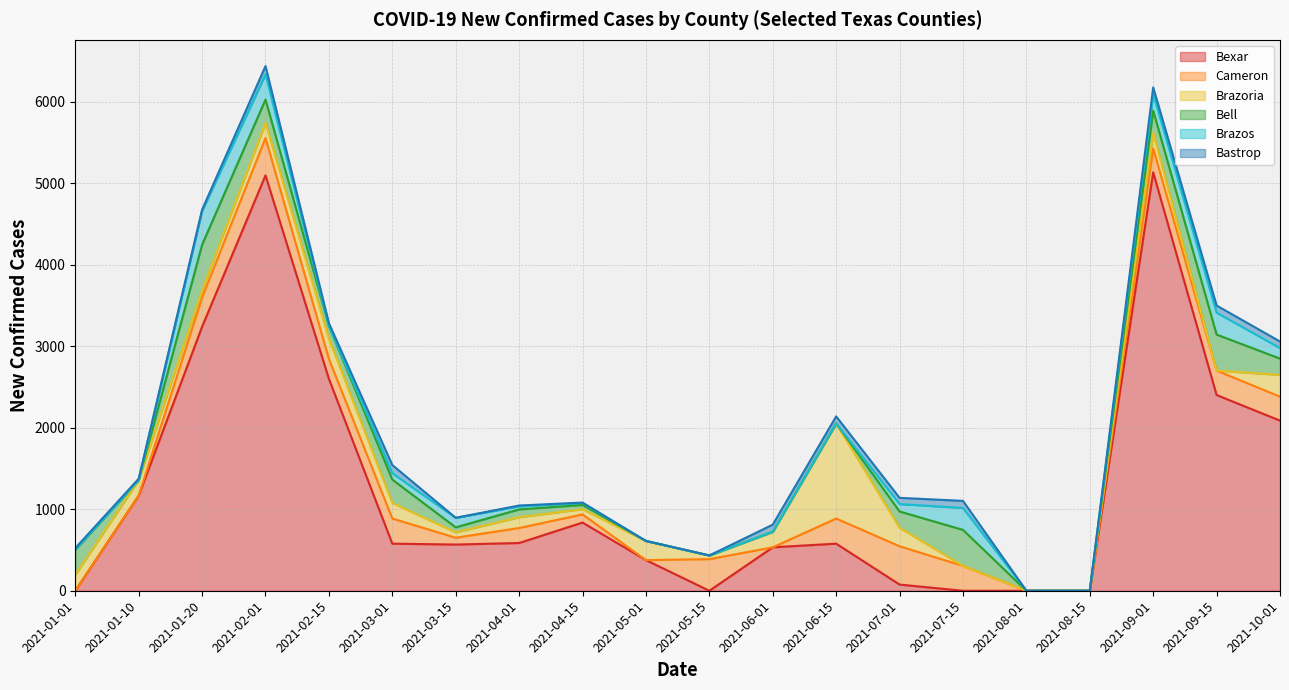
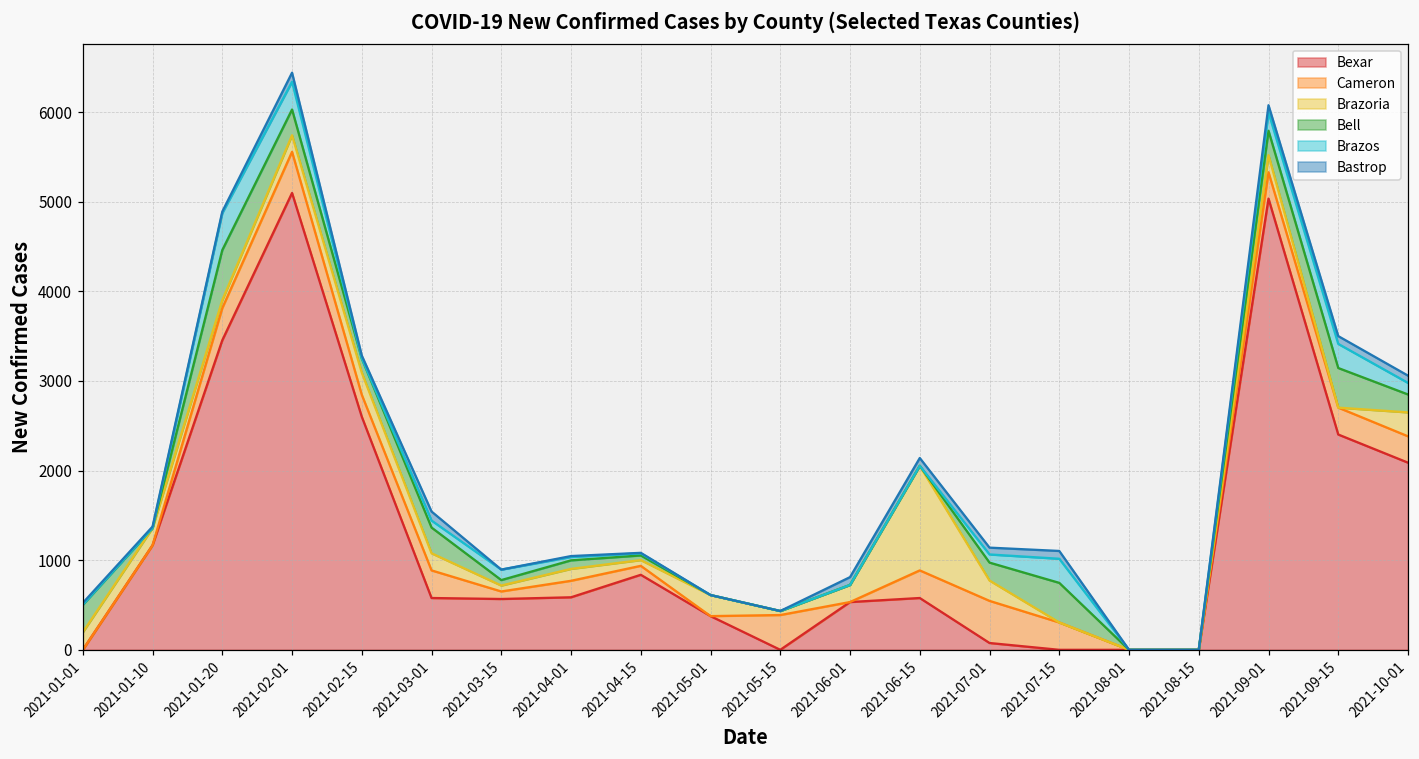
  {
    "Bexar": {
-     "2021-01-20": 3200,
+     "2021-01-20": 3500,
      "2021-02-01": 5100,
      "2021-02-15": 2600,
      "2021-03-01": 600,
      "2021-03-15": 600,
      "2021-04-01": 600,
      "2021-04-15": 800,
      "2021-05-15": 0,
      "2021-06-15": 600,
      "2021-07-01": 100,
      "2021-07-15": 0,
-     "2021-09-01": 5100,
+     "2021-09-01": 5000,
      "2021-09-15": 2400,
      "2021-10-01": 2100
    },
    "Bell": {
      "2021-01-20": 600,
      "2021-02-01": 300,
      "2021-03-01": 300,
      "2021-03-15": 100,
      "2021-04-01": 100,
      "2021-07-01": 200,
      "2021-07-15": 400,
      "2021-09-01": 300,
      "2021-09-15": 400,
      "2021-10-01": 200
    }
  }
